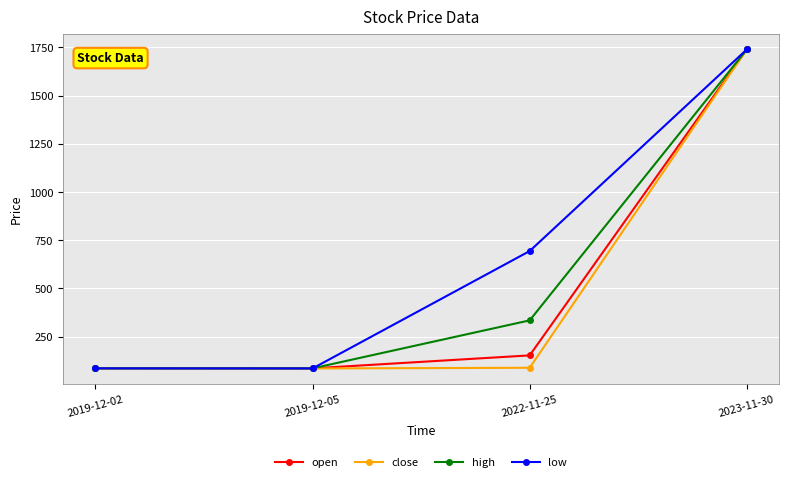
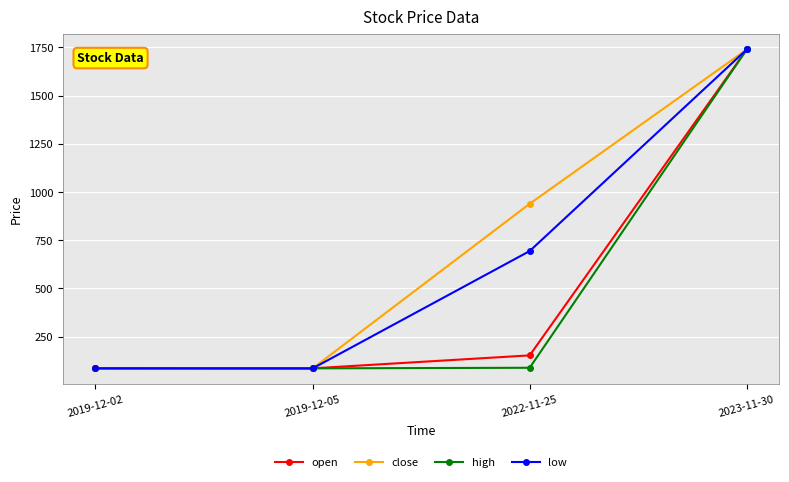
  {
    "open": {
      "2022-11-25": 150
    },
    "close": {
-     "2022-11-25": 90
+     "2022-11-25": 940
    },
    "high": {
-     "2022-11-25": 330
+     "2022-11-25": 90
    },
    "low": {
      "2022-11-25": 690
    }
  }
